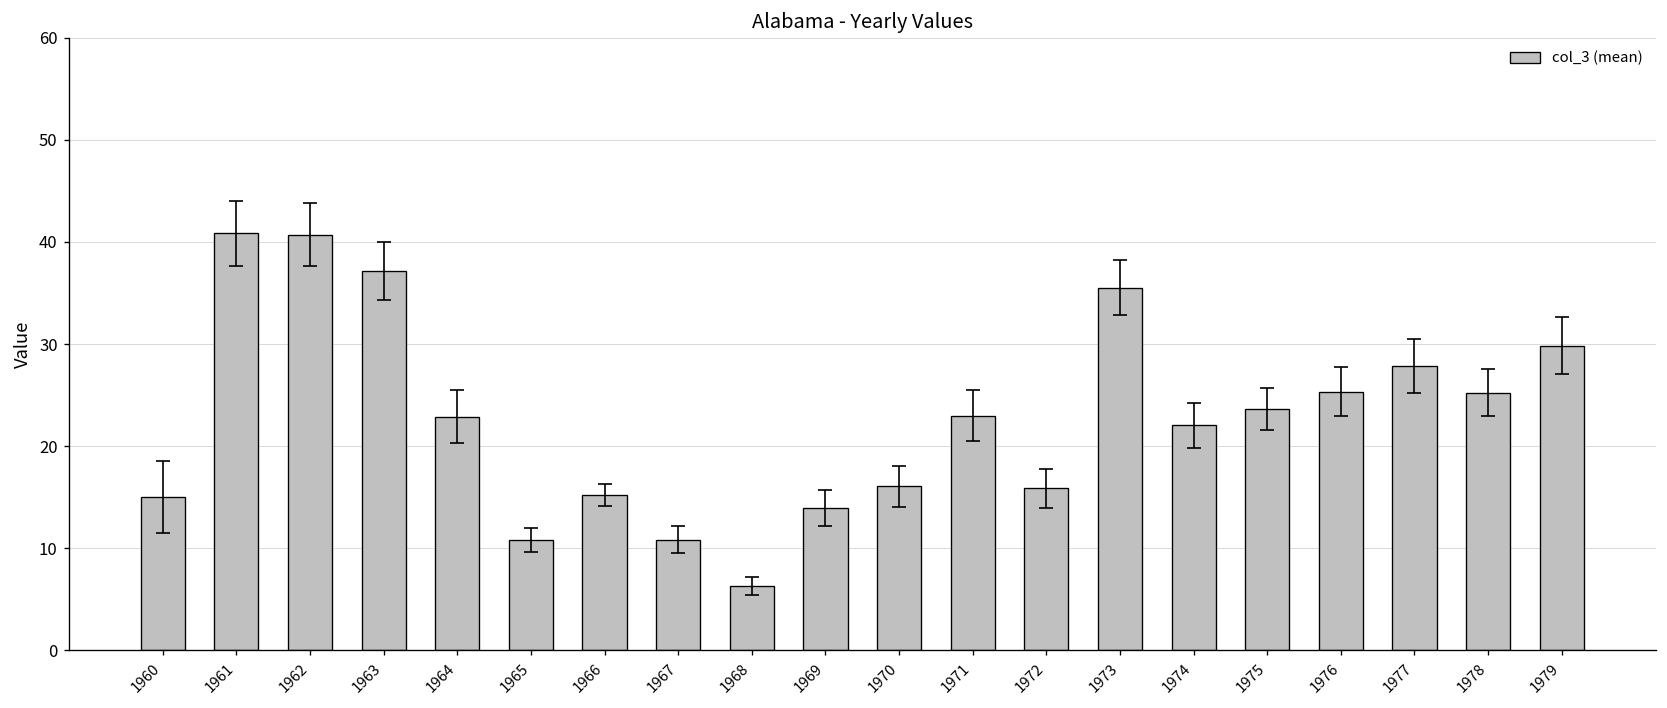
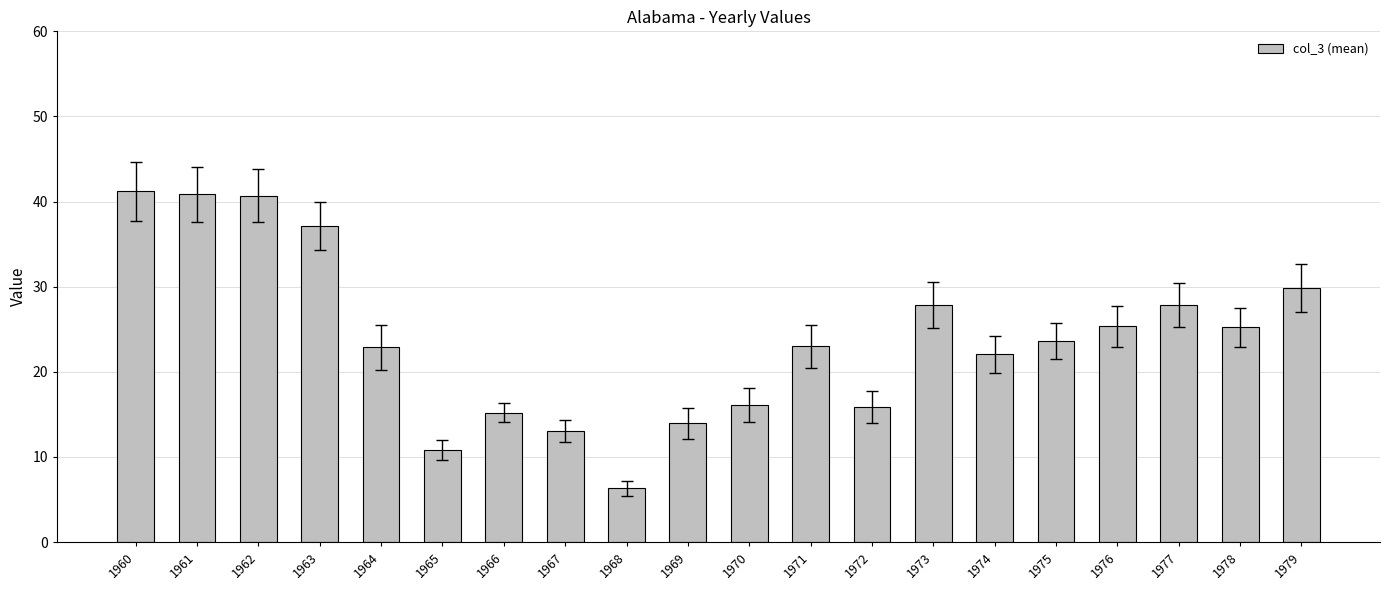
  {
    "col_3 (mean)": {
-     "1960": 15,
+     "1960": 41,
      "1961": 41,
      "1962": 41,
      "1963": 37,
      "1964": 23,
      "1965": 11,
      "1966": 15,
-     "1967": 11,
+     "1967": 13,
      "1968": 6,
      "1969": 14,
      "1970": 16,
      "1971": 23,
      "1972": 16,
-     "1973": 36,
+     "1973": 28,
      "1974": 22,
      "1975": 24,
      "1976": 25,
      "1977": 28,
      "1978": 25,
      "1979": 30
    }
  }
